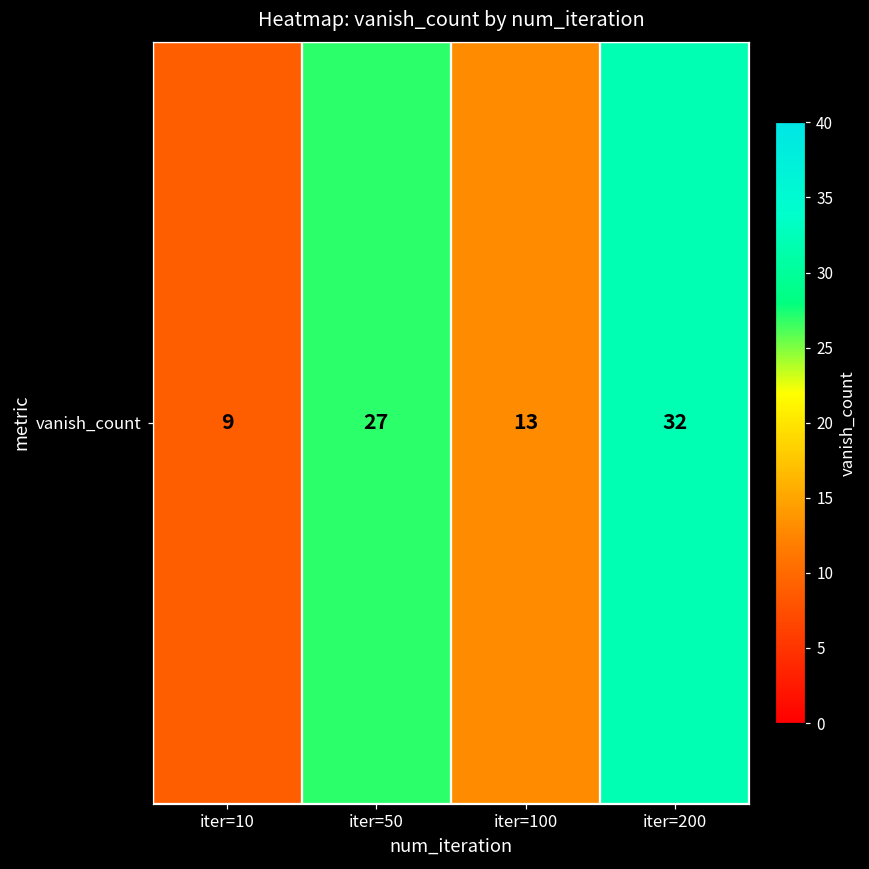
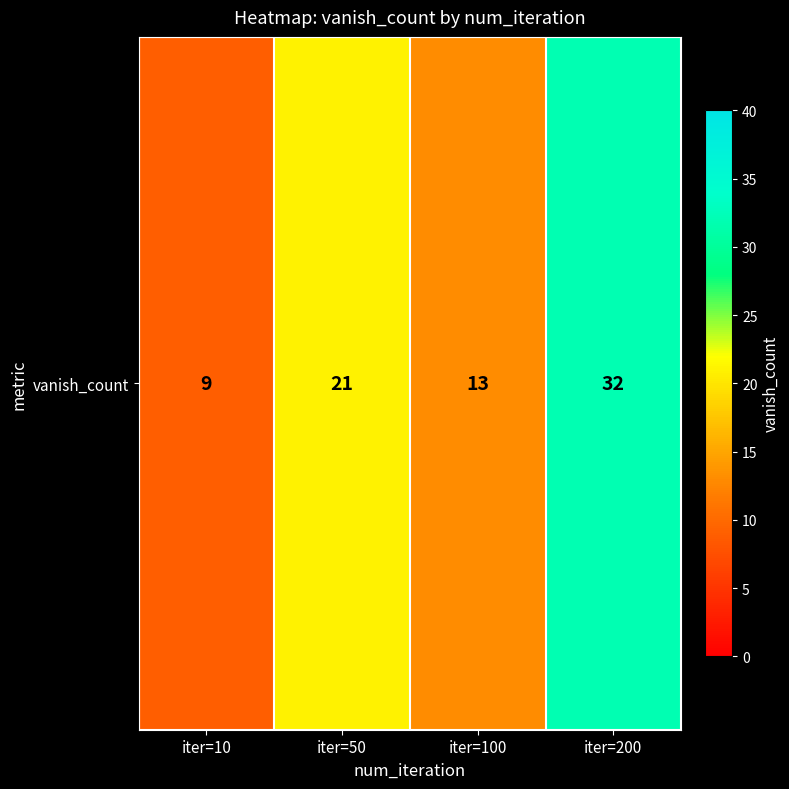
  {
    "vanish_count": {
      "iter=10": 9,
-     "iter=50": 27,
+     "iter=50": 21,
      "iter=100": 13,
      "iter=200": 32
    }
  }
